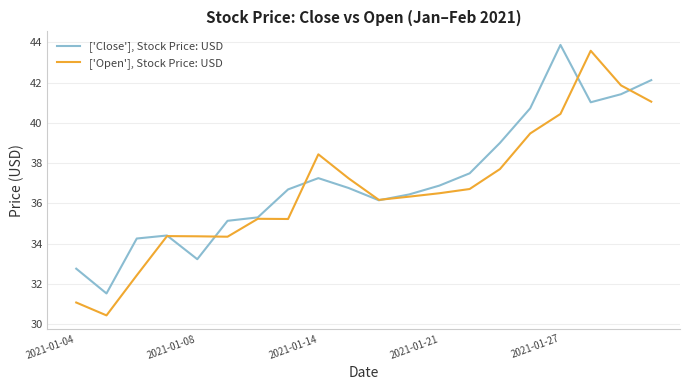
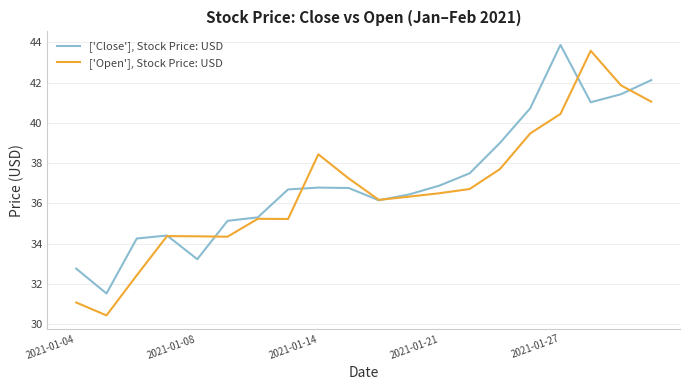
  {
    "['Close'], Stock Price: USD": {
      "2021-01-04": 32.8,
      "2021-01-08": 33.2,
-     "2021-01-14": 37.3,
+     "2021-01-14": 36.8,
      "2021-01-21": 36.9,
      "2021-01-27": 43.9
    },
    "['Open'], Stock Price: USD": {
      "2021-01-04": 31.1,
      "2021-01-08": 34.4,
      "2021-01-14": 38.4,
      "2021-01-21": 36.5,
      "2021-01-27": 40.4
    }
  }
